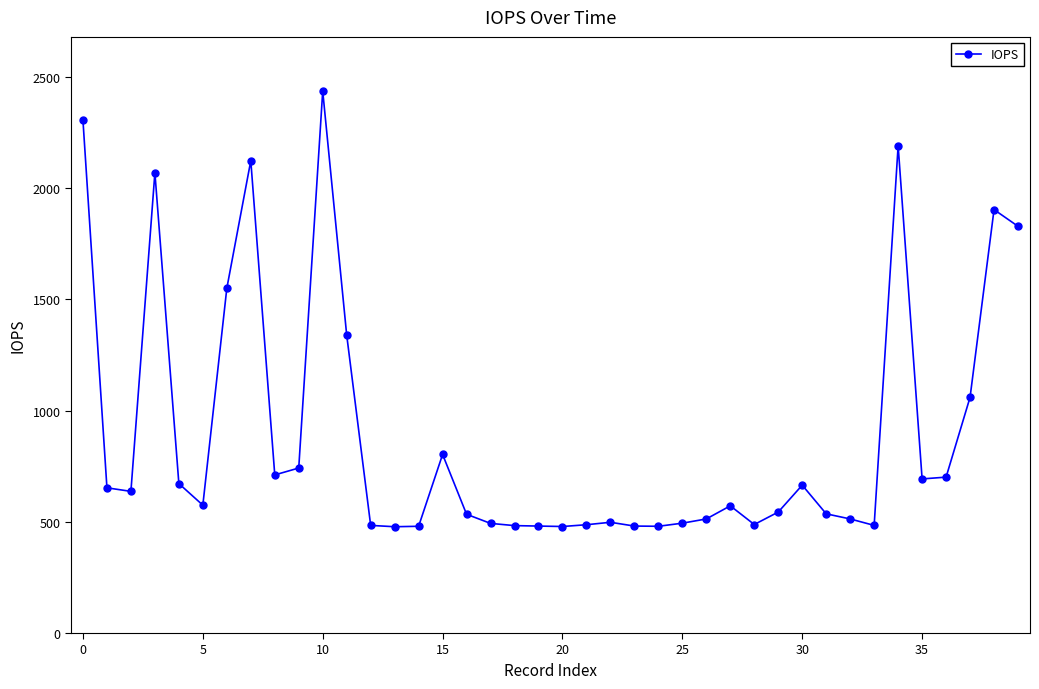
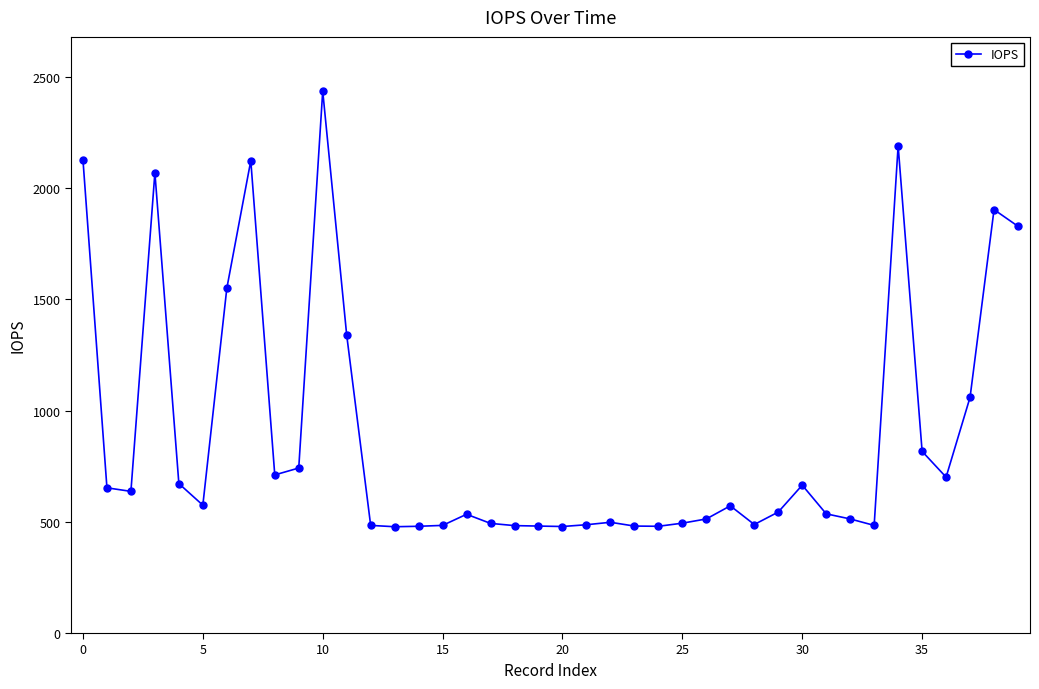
  {
-   "0": 2310,
+   "0": 2130,
    "5": 580,
    "10": 2440,
-   "15": 800,
+   "15": 480,
    "20": 480,
    "25": 490,
    "30": 670,
-   "35": 690
+   "35": 820
  }
